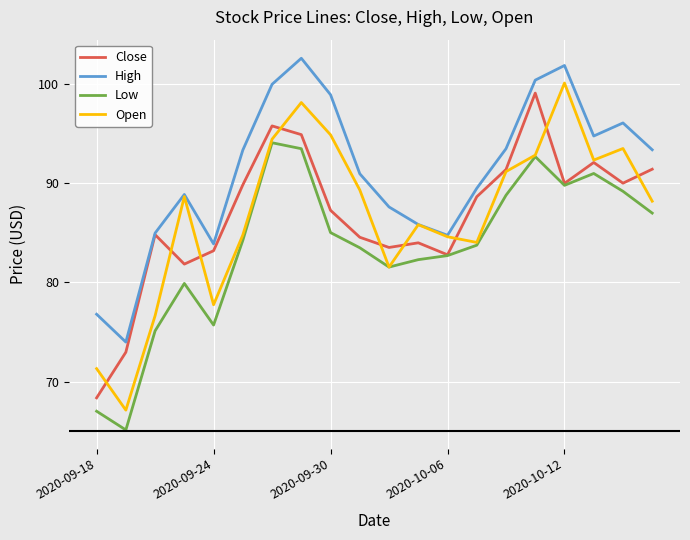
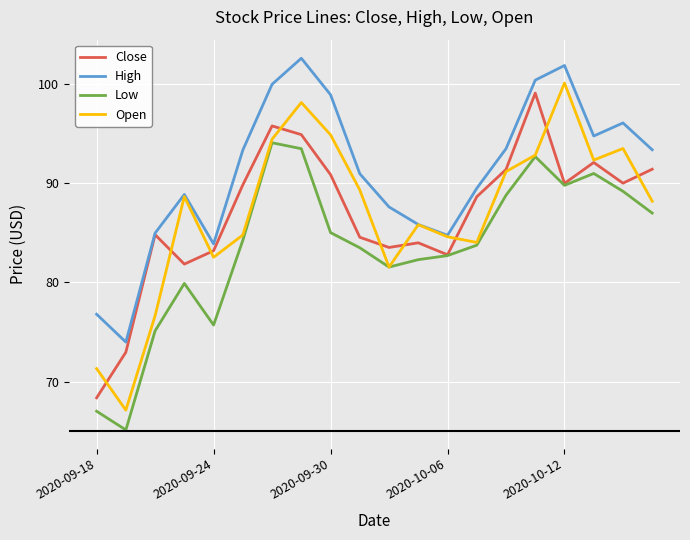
  {
    "Close": {
      "2020-09-18": 68,
      "2020-09-24": 83,
-     "2020-09-30": 87
+     "2020-09-30": 91
    },
    "High": {
      "2020-09-18": 77,
      "2020-09-24": 84,
      "2020-09-30": 99,
      "2020-10-12": 102
    },
    "Low": {
      "2020-09-18": 67,
      "2020-09-24": 76,
      "2020-09-30": 85
    },
    "Open": {
      "2020-09-18": 71,
-     "2020-09-24": 78,
+     "2020-09-24": 83,
      "2020-09-30": 95,
      "2020-10-12": 100
    }
  }
